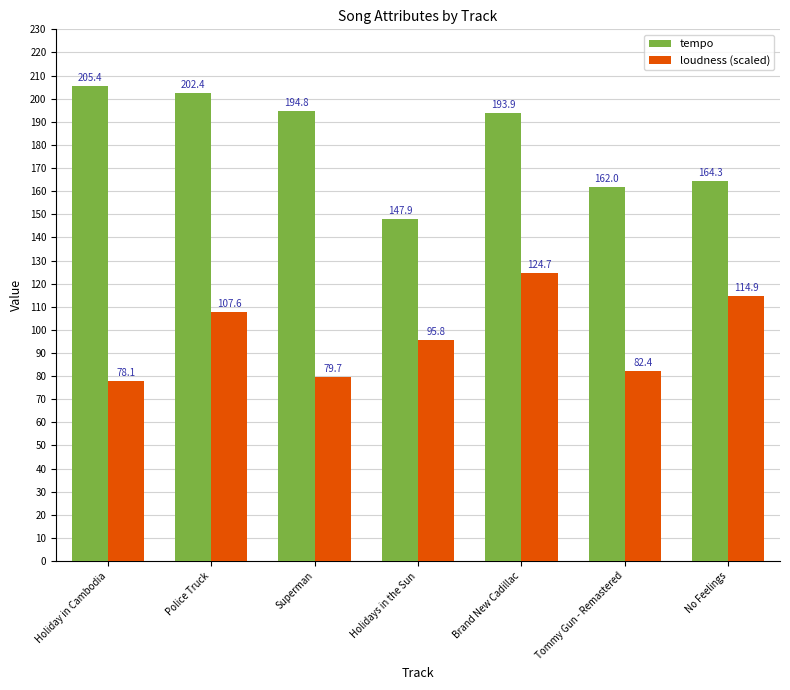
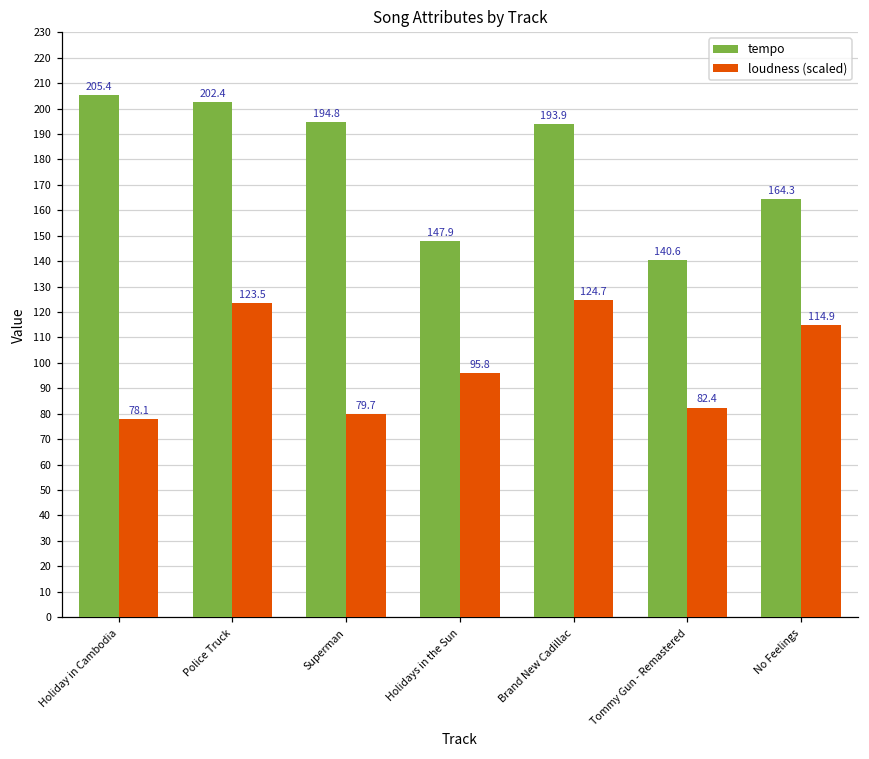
  {
    "tempo": {
      "Holiday in Cambodia": 205.4,
      "Police Truck": 202.4,
      "Superman": 194.8,
      "Holidays in the Sun": 147.9,
      "Brand New Cadillac": 193.9,
-     "Tommy Gun - Remastered": 162.0,
+     "Tommy Gun - Remastered": 140.6,
      "No Feelings": 164.3
    },
    "loudness (scaled)": {
      "Holiday in Cambodia": 78.1,
-     "Police Truck": 107.6,
+     "Police Truck": 123.5,
      "Superman": 79.7,
      "Holidays in the Sun": 95.8,
      "Brand New Cadillac": 124.7,
      "Tommy Gun - Remastered": 82.4,
      "No Feelings": 114.9
    }
  }
